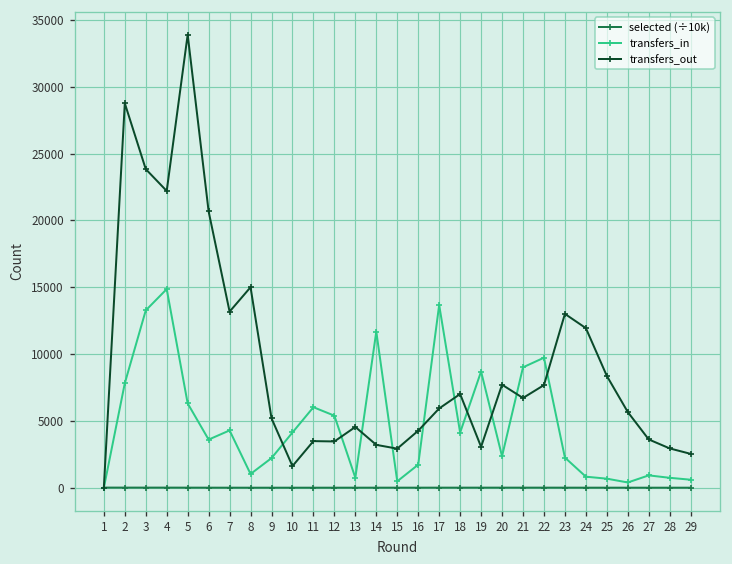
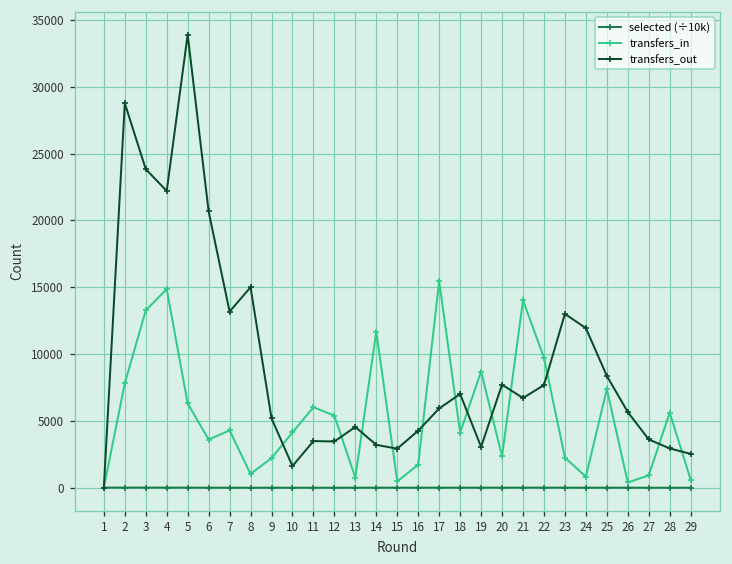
  {
    "transfers_in": {
      "2": 7800,
      "3": 13300,
      "4": 14900,
      "5": 6300,
      "6": 3600,
      "7": 4300,
      "8": 1000,
      "9": 2200,
      "10": 4100,
      "11": 6000,
      "12": 5400,
      "13": 800,
      "14": 11700,
      "15": 500,
      "16": 1700,
-     "17": 13700,
+     "17": 15400,
      "18": 4100,
      "19": 8700,
      "20": 2400,
-     "21": 9000,
+     "21": 14000,
      "22": 9700,
      "23": 2300,
      "24": 800,
-     "25": 700,
+     "25": 7400,
      "26": 400,
      "27": 900,
-     "28": 800,
+     "28": 5600,
      "29": 600
    }
  }
